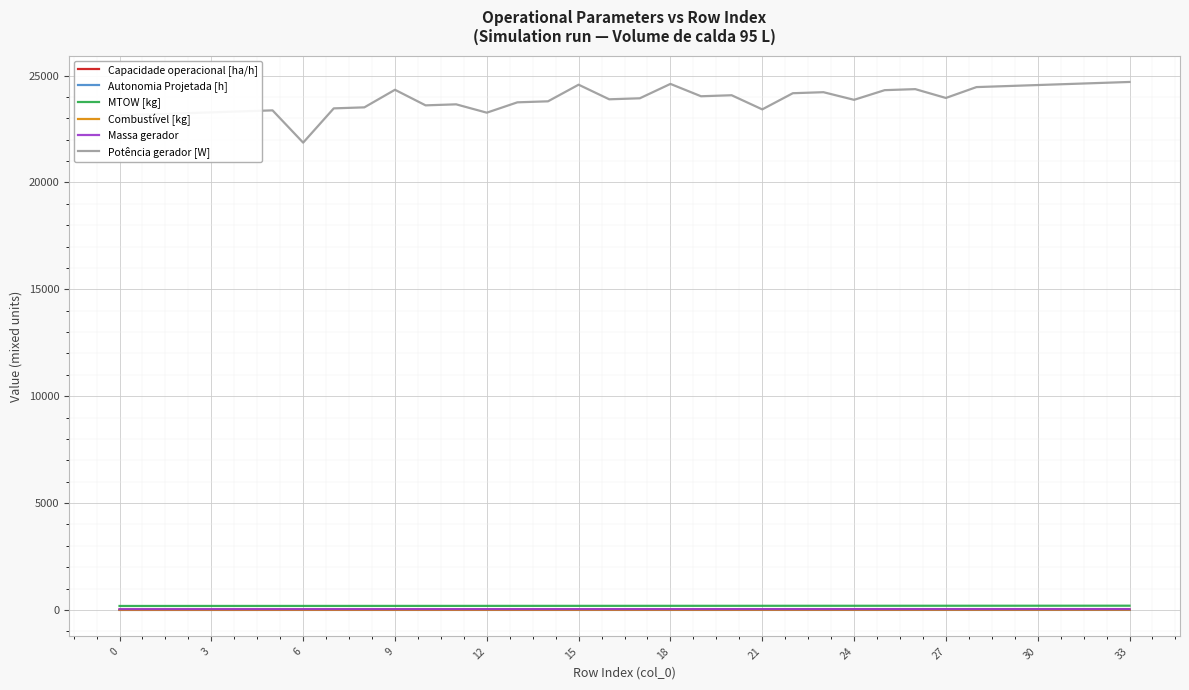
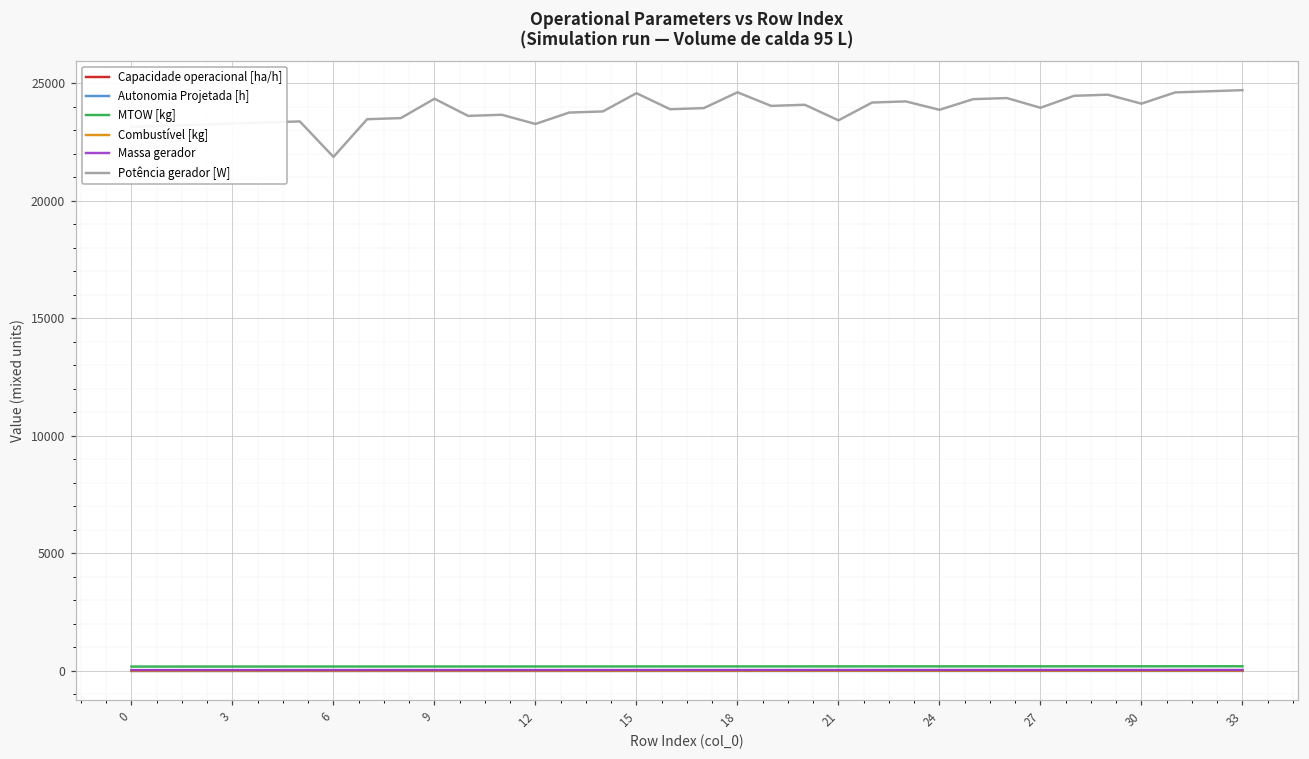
  {
    "MTOW [kg]": {
      "0": 200,
      "3": 200,
      "6": 200,
      "9": 200,
      "12": 200,
      "15": 200,
      "18": 200,
      "21": 200,
      "24": 200,
      "27": 200,
      "30": 200,
      "33": 200
    },
    "Potência gerador [W]": {
      "6": 21900,
      "9": 24300,
      "12": 23300,
      "15": 24600,
      "18": 24600,
      "21": 23400,
      "24": 23900,
      "27": 23900,
-     "30": 24600,
+     "30": 24100,
      "33": 24700
    }
  }
